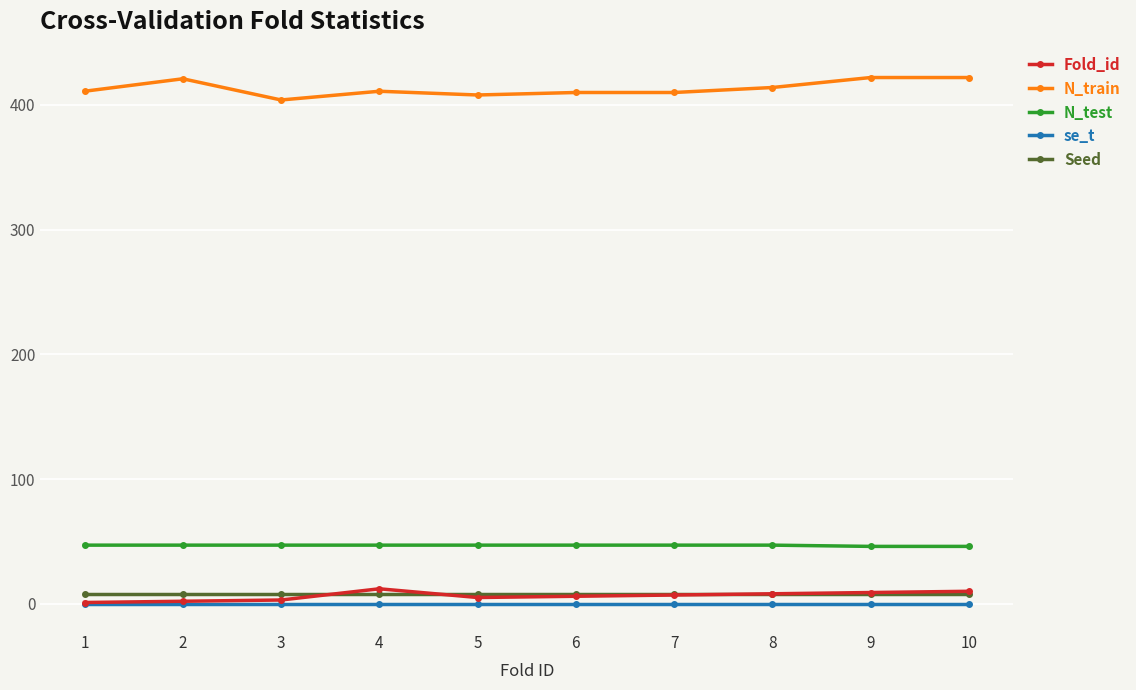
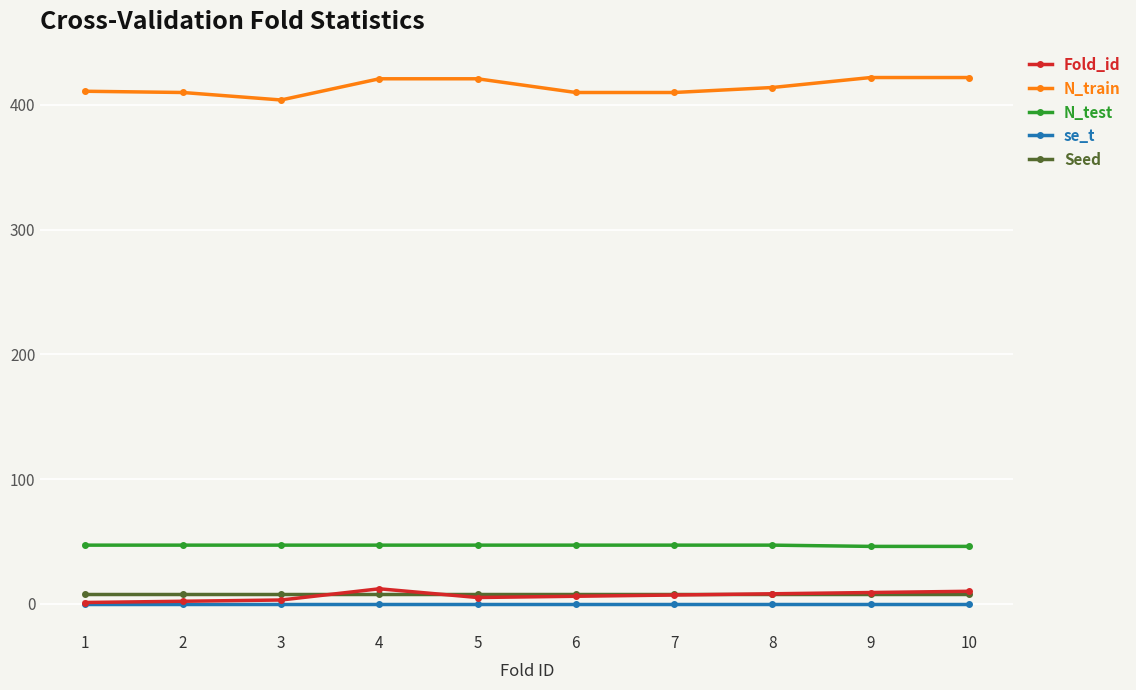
  {
    "Fold_id": {
      "3": 3,
      "4": 12,
      "5": 5
    },
    "N_train": {
      "1": 411,
-     "2": 421,
+     "2": 410,
      "3": 404,
-     "4": 411,
-     "5": 408,
+     "4": 421,
+     "5": 421,
      "6": 410,
      "7": 410,
      "8": 414,
      "9": 422,
      "10": 422
    },
    "N_test": {
      "1": 47,
      "2": 47,
      "3": 47,
      "4": 47,
      "5": 47,
      "6": 47,
      "7": 47,
      "8": 47,
      "9": 46,
      "10": 46
    },
    "se_t": {
      "3": 0,
      "4": 0,
      "5": 0,
      "6": 0,
      "7": 0,
      "8": 0,
      "9": 0,
      "10": 0
    },
    "Seed": {
      "1": 8,
      "2": 8,
      "3": 8,
      "4": 8,
      "5": 8
    }
  }
